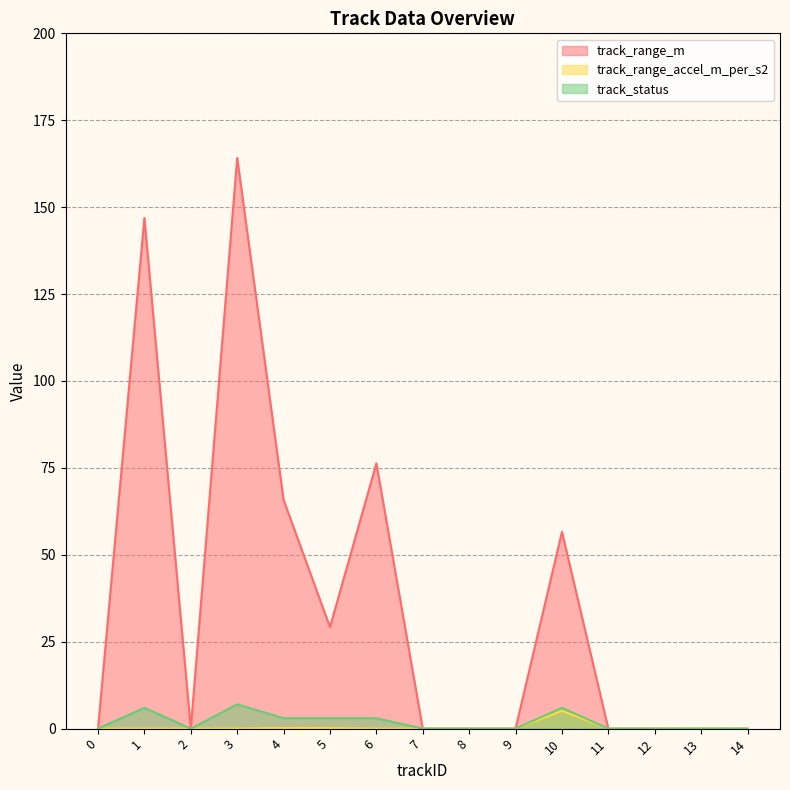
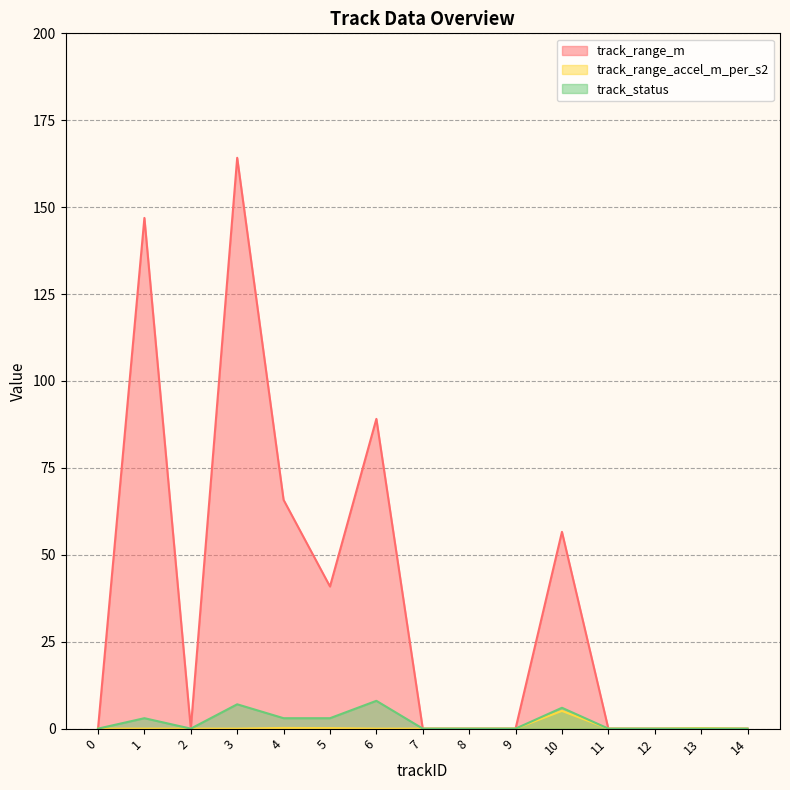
  {
    "track_range_m": {
      "1": 147,
      "3": 164,
      "4": 66,
-     "5": 29,
-     "6": 76,
+     "5": 41,
+     "6": 89,
      "10": 57
    },
    "track_range_accel_m_per_s2": {
      "1": 0,
      "3": 0,
      "4": 0,
      "5": 0,
      "6": 0,
      "10": 5
    },
    "track_status": {
-     "1": 6,
+     "1": 3,
      "3": 7,
      "4": 3,
      "5": 3,
-     "6": 3,
+     "6": 8,
      "10": 6
    }
  }
